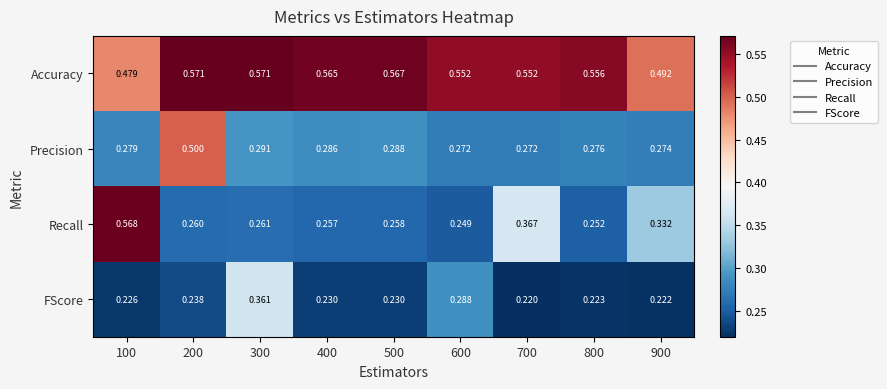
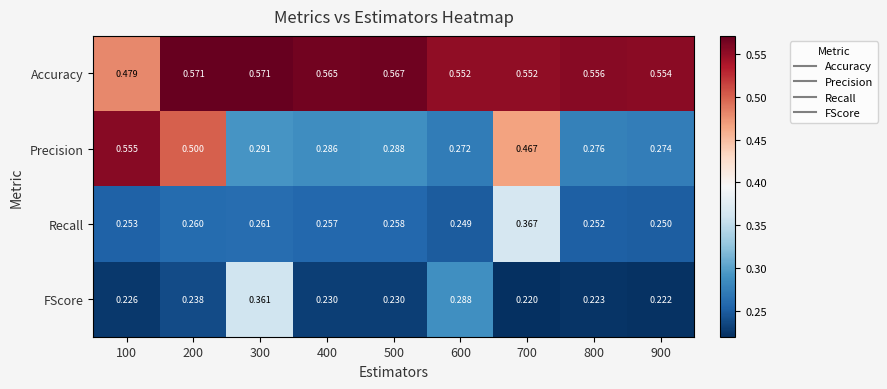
  {
    "Accuracy": {
      "100": 0.479,
      "200": 0.571,
      "300": 0.571,
      "400": 0.565,
      "500": 0.567,
      "600": 0.552,
      "700": 0.552,
      "800": 0.556,
-     "900": 0.492
+     "900": 0.554
    },
    "Precision": {
-     "100": 0.279,
+     "100": 0.555,
      "200": 0.500,
      "300": 0.291,
      "400": 0.286,
      "500": 0.288,
      "600": 0.272,
-     "700": 0.272,
+     "700": 0.467,
      "800": 0.276,
      "900": 0.274
    },
    "Recall": {
-     "100": 0.568,
+     "100": 0.253,
      "200": 0.260,
      "300": 0.261,
      "400": 0.257,
      "500": 0.258,
      "600": 0.249,
      "700": 0.367,
      "800": 0.252,
-     "900": 0.332
+     "900": 0.250
    },
    "FScore": {
      "100": 0.226,
      "200": 0.238,
      "300": 0.361,
      "400": 0.230,
      "500": 0.230,
      "600": 0.288,
      "700": 0.220,
      "800": 0.223,
      "900": 0.222
    }
  }
